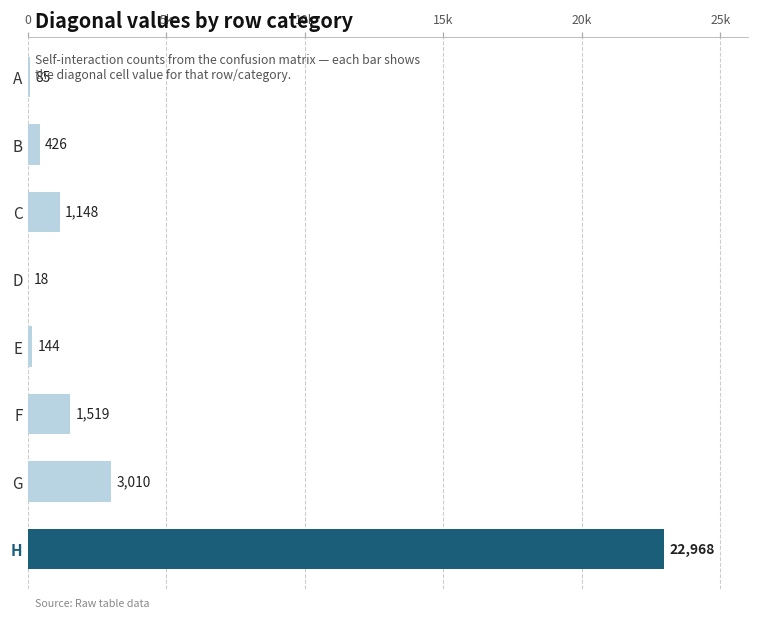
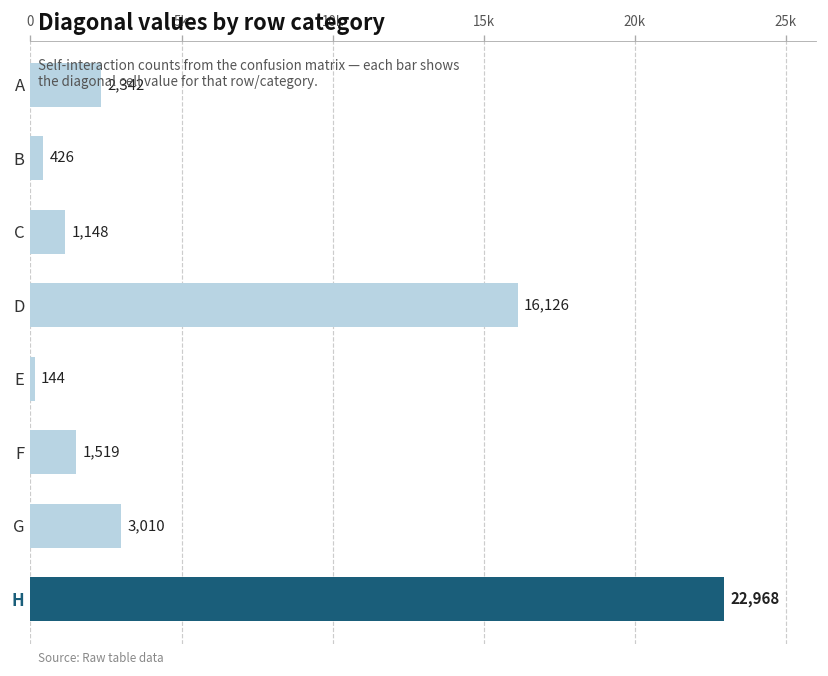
  {
-   "A": "85",
+   "A": "2,342",
    "B": "426",
    "C": "1,148",
-   "D": "18",
+   "D": "16,126",
    "E": "144",
    "F": "1,519",
    "G": "3,010",
    "H": "22,968"
  }
